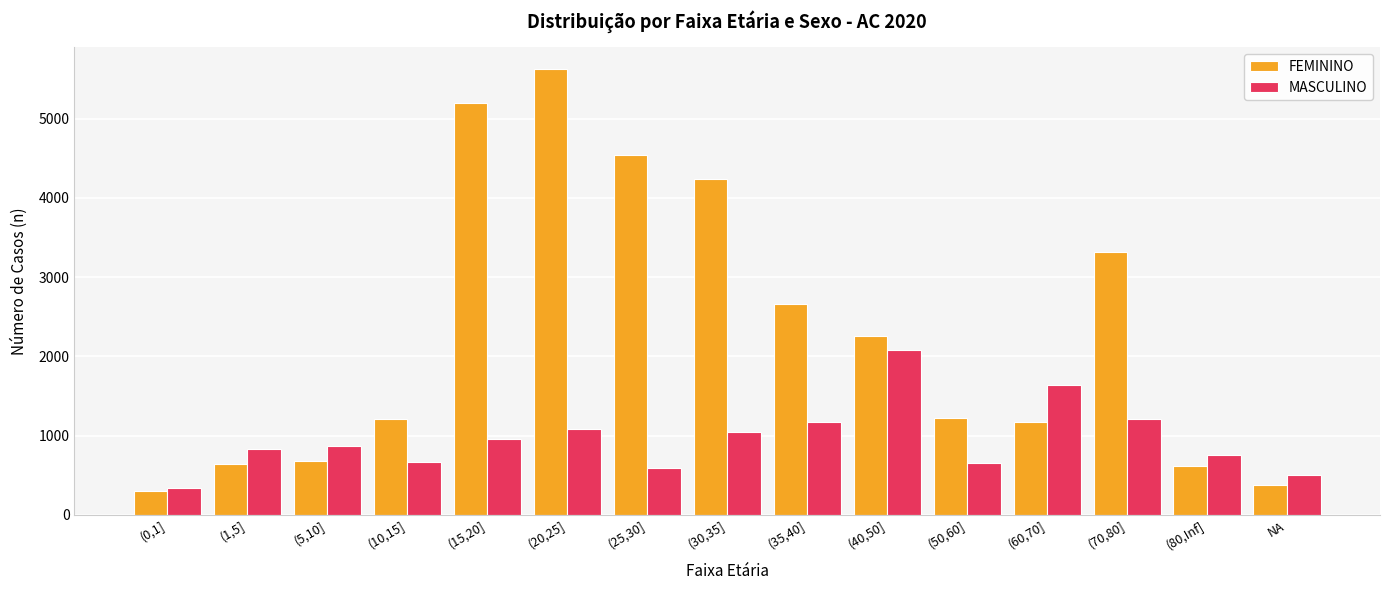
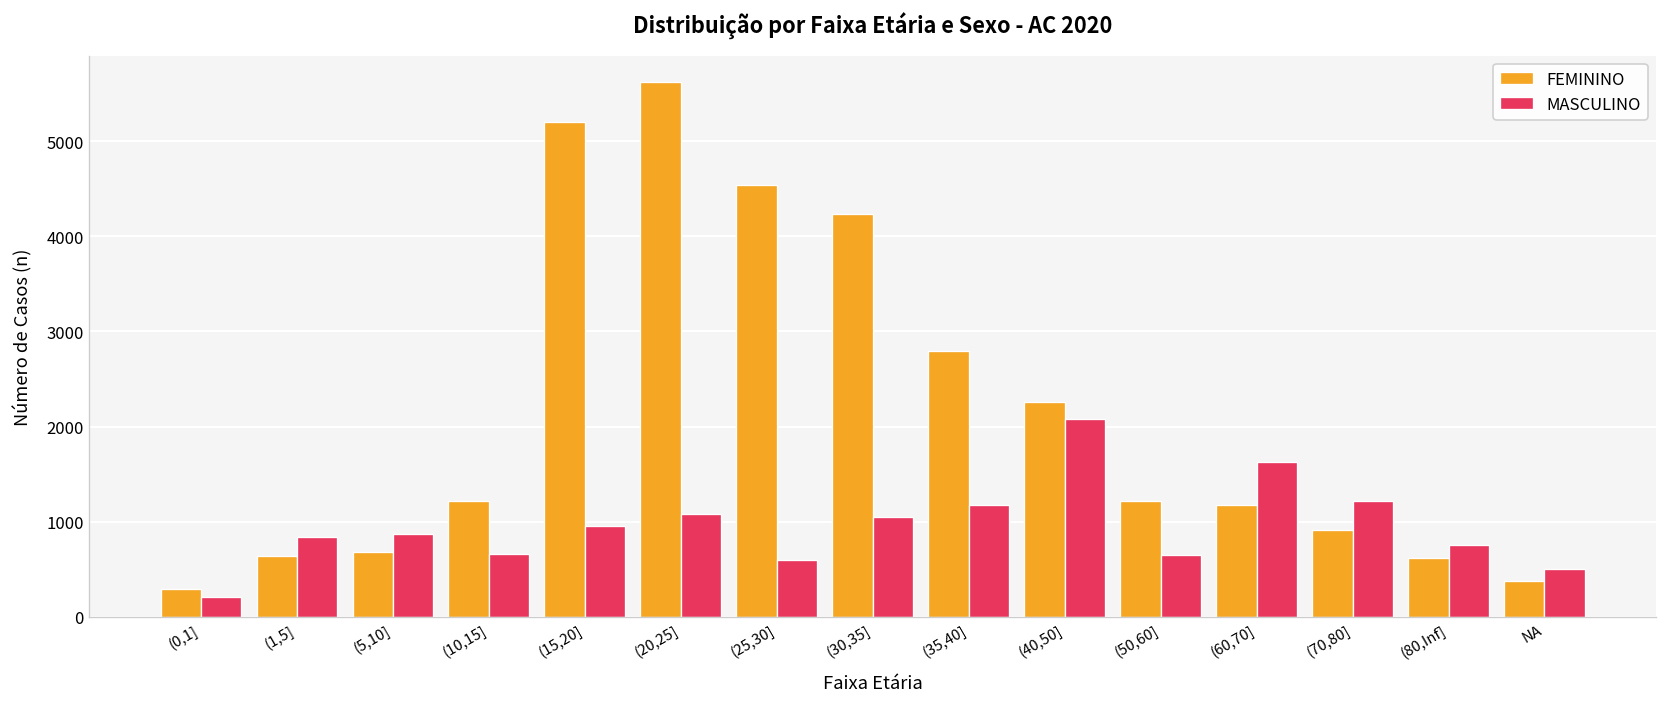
  {
    "FEMININO": {
      "(0,1]": 300,
      "(1,5]": 600,
      "(5,10]": 700,
      "(10,15]": 1200,
      "(15,20]": 5200,
      "(20,25]": 5600,
      "(25,30]": 4500,
      "(30,35]": 4200,
-     "(35,40]": 2700,
+     "(35,40]": 2800,
      "(40,50]": 2300,
      "(50,60]": 1200,
      "(60,70]": 1200,
-     "(70,80]": 3300,
+     "(70,80]": 900,
      "(80,Inf]": 600,
      "NA": 400
    },
    "MASCULINO": {
-     "(0,1]": 300,
+     "(0,1]": 200,
      "(1,5]": 800,
      "(5,10]": 900,
      "(10,15]": 700,
      "(15,20]": 1000,
      "(20,25]": 1100,
      "(25,30]": 600,
      "(30,35]": 1000,
      "(35,40]": 1200,
      "(40,50]": 2100,
      "(50,60]": 700,
      "(60,70]": 1600,
      "(70,80]": 1200,
      "(80,Inf]": 800,
      "NA": 500
    }
  }
